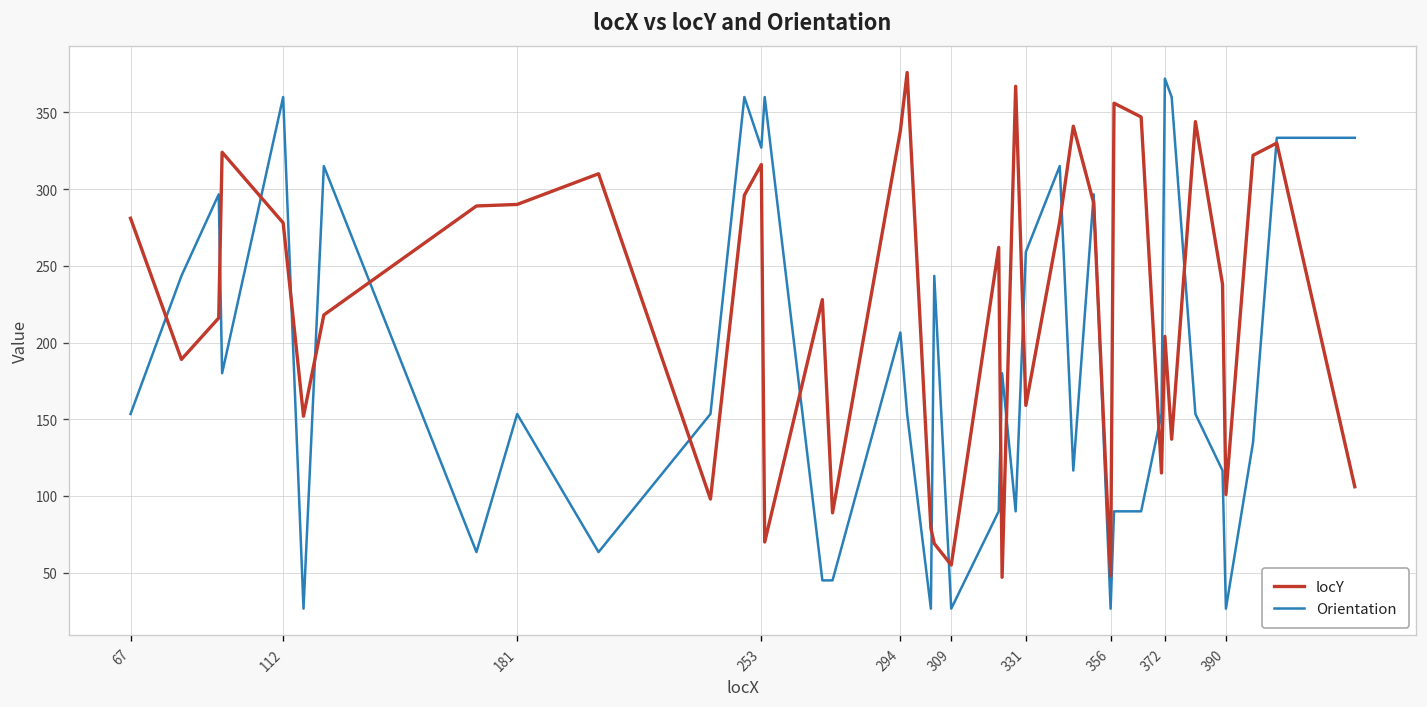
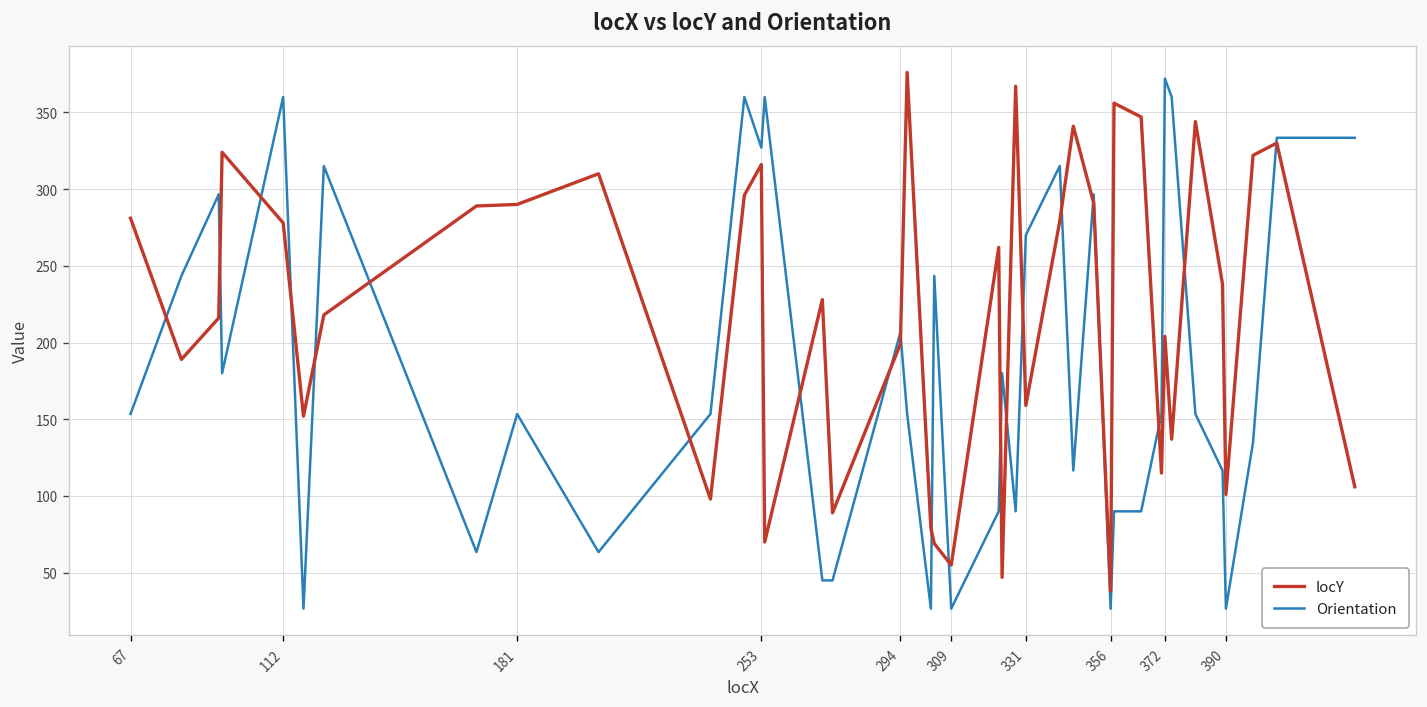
  {
    "locY": {
      "67": 281,
      "112": 278,
      "181": 290,
      "253": 316,
-     "294": 338,
+     "294": 199,
      "309": 55,
      "331": 159,
-     "356": 48,
+     "356": 38,
      "372": 204,
      "390": 101
    },
    "Orientation": {
      "67": 153,
      "112": 360,
      "181": 153,
      "253": 327,
      "294": 207,
      "309": 27,
-     "331": 259,
+     "331": 270,
      "356": 27,
      "372": 372,
      "390": 27
    }
  }
